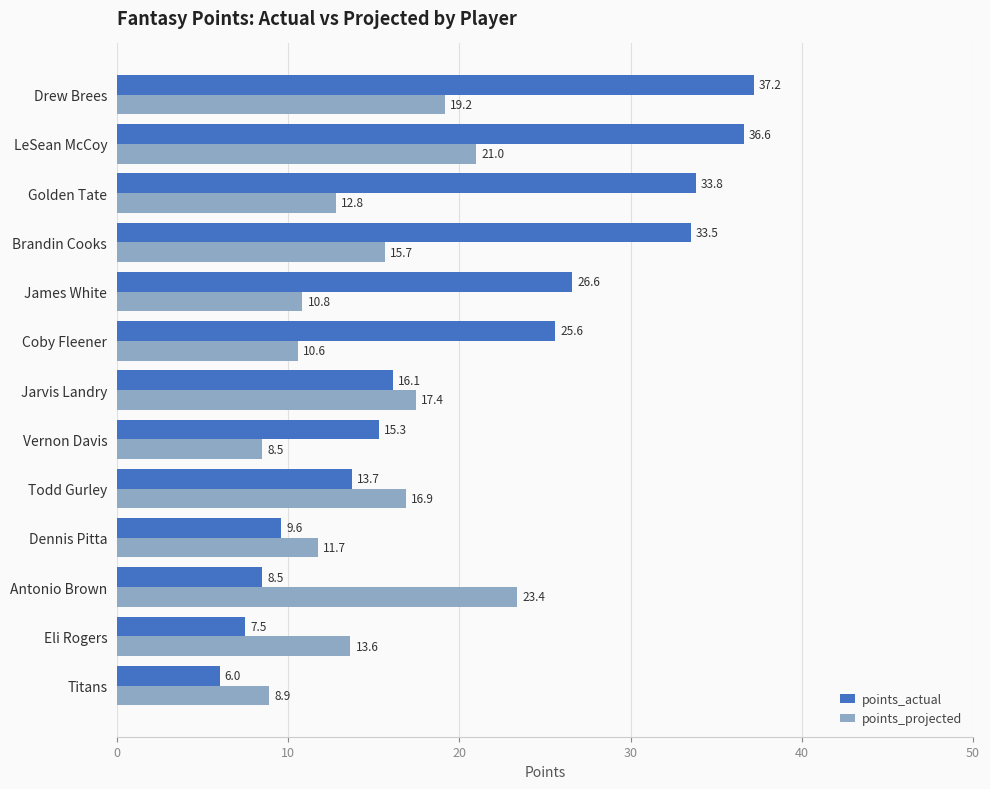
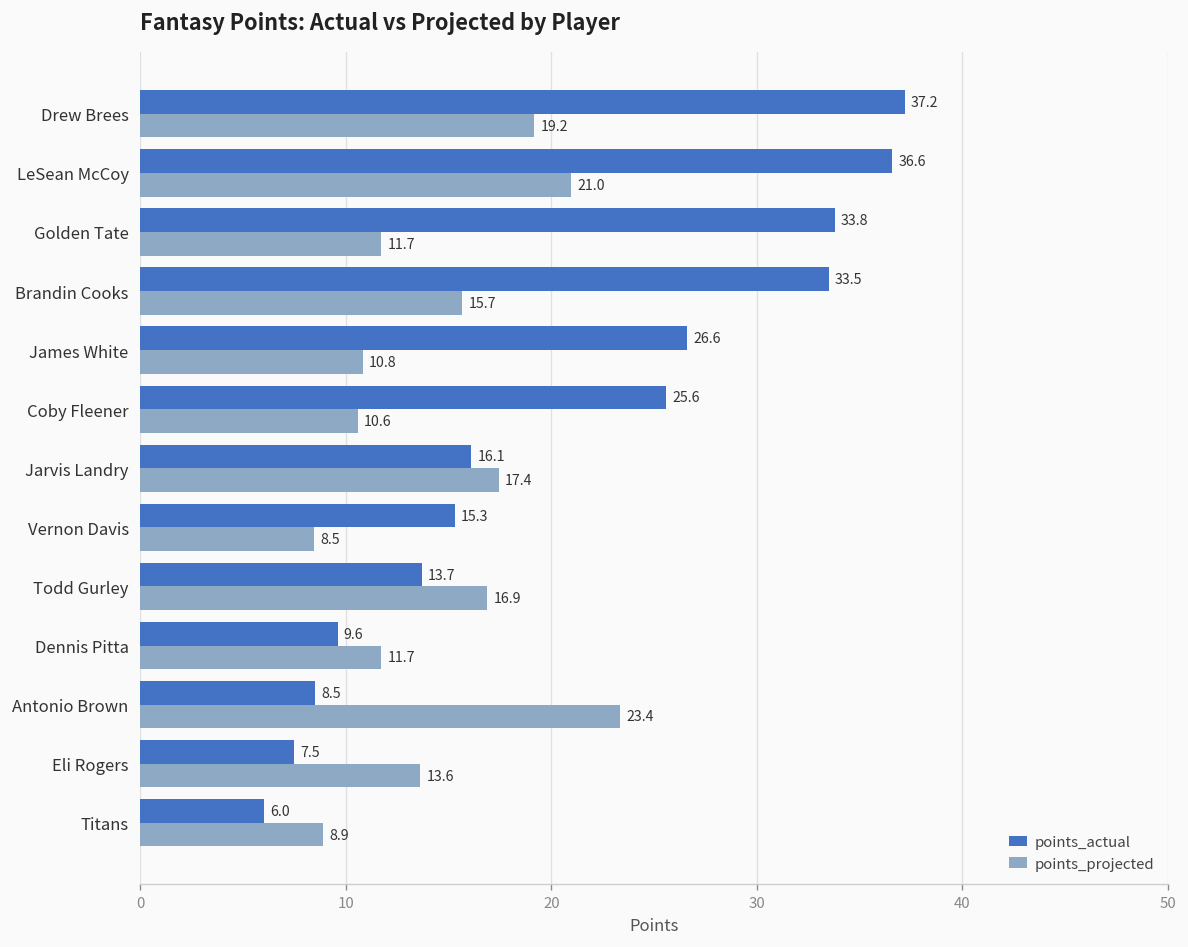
  {
    "points_actual": {
      "Drew Brees": 37.2,
      "LeSean McCoy": 36.6,
      "Golden Tate": 33.8,
      "Brandin Cooks": 33.5,
      "James White": 26.6,
      "Coby Fleener": 25.6,
      "Jarvis Landry": 16.1,
      "Vernon Davis": 15.3,
      "Todd Gurley": 13.7,
      "Dennis Pitta": 9.6,
      "Antonio Brown": 8.5,
      "Eli Rogers": 7.5,
      "Titans": 6.0
    },
    "points_projected": {
      "Drew Brees": 19.2,
      "LeSean McCoy": 21.0,
-     "Golden Tate": 12.8,
+     "Golden Tate": 11.7,
      "Brandin Cooks": 15.7,
      "James White": 10.8,
      "Coby Fleener": 10.6,
      "Jarvis Landry": 17.4,
      "Vernon Davis": 8.5,
      "Todd Gurley": 16.9,
      "Dennis Pitta": 11.7,
      "Antonio Brown": 23.4,
      "Eli Rogers": 13.6,
      "Titans": 8.9
    }
  }
